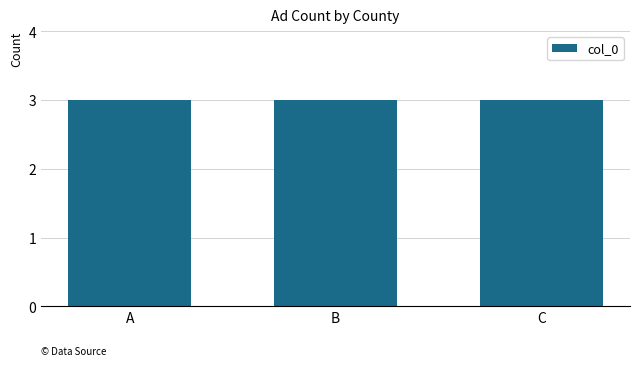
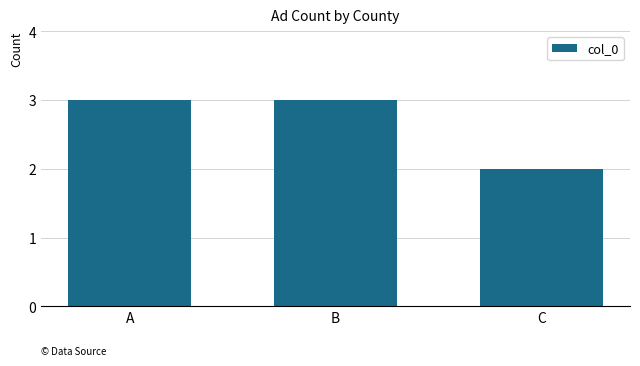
  {
    "A": 3,
    "B": 3,
-   "C": 3
+   "C": 2
  }
